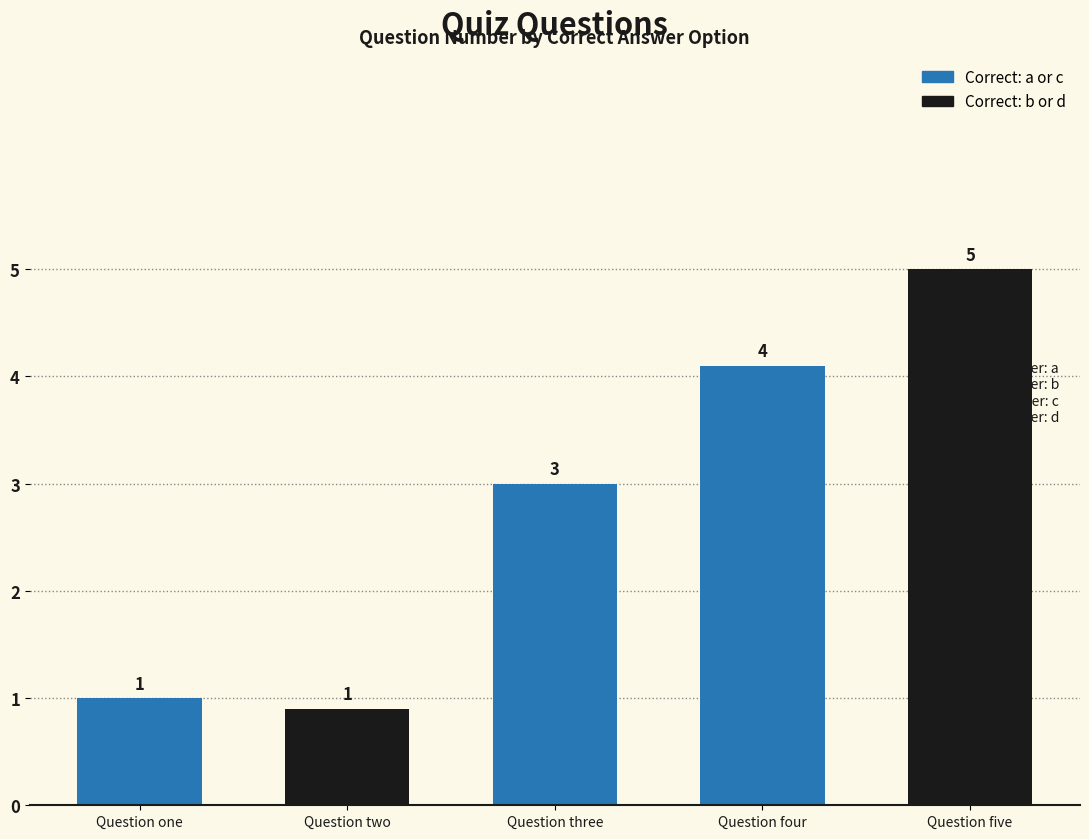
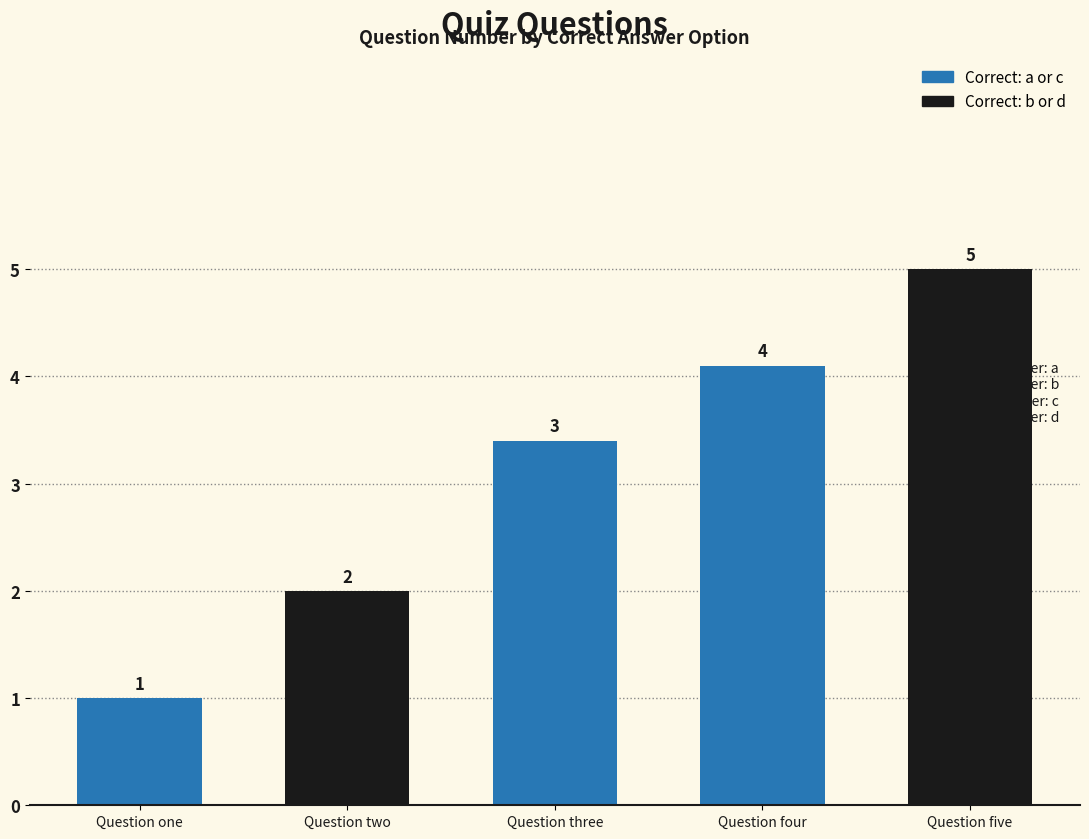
  {
    "Question one": 1,
-   "Question two": 1,
-   "Question three": 3.0,
+   "Question two": 2,
+   "Question three": 3.4,
    "Question four": 4,
    "Question five": 5
  }
